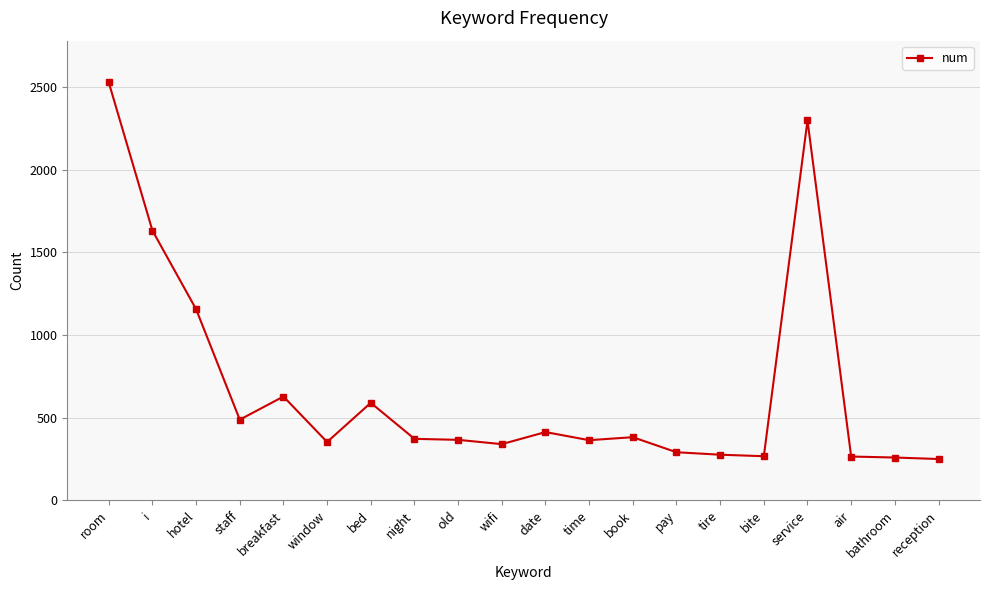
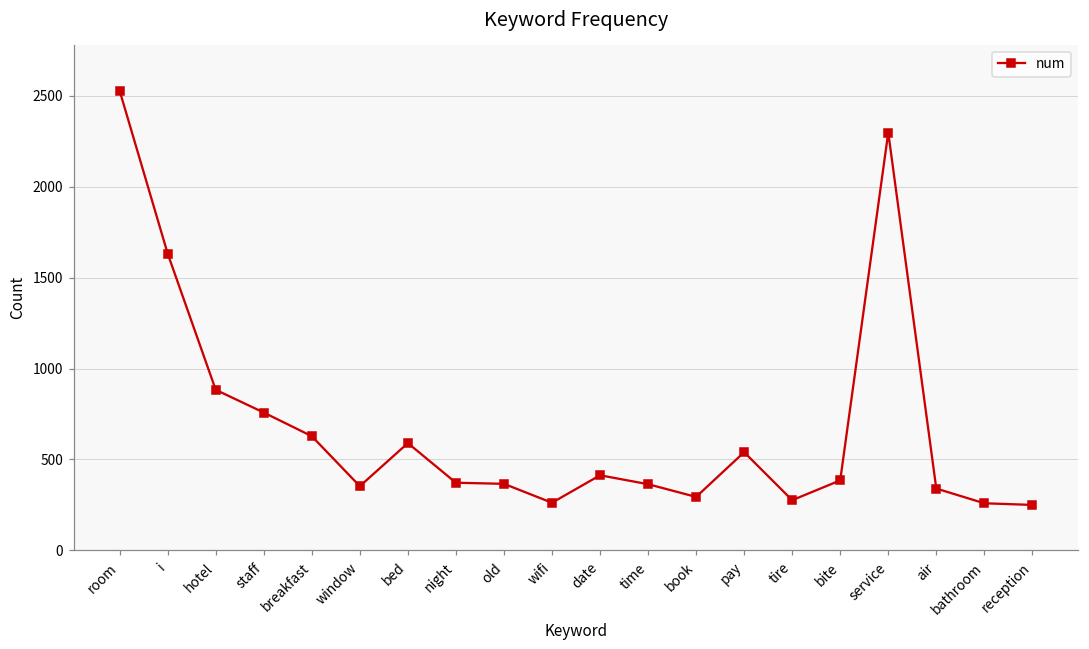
  {
    "room": 2530,
    "i": 1630,
-   "hotel": 1160,
-   "staff": 490,
+   "hotel": 880,
+   "staff": 760,
    "breakfast": 630,
    "window": 350,
    "bed": 590,
    "night": 370,
    "old": 370,
-   "wifi": 340,
+   "wifi": 260,
    "date": 410,
    "time": 360,
-   "book": 380,
-   "pay": 290,
+   "book": 290,
+   "pay": 540,
    "tire": 280,
-   "bite": 270,
+   "bite": 390,
    "service": 2300,
-   "air": 270,
+   "air": 340,
    "bathroom": 260,
    "reception": 250
  }
